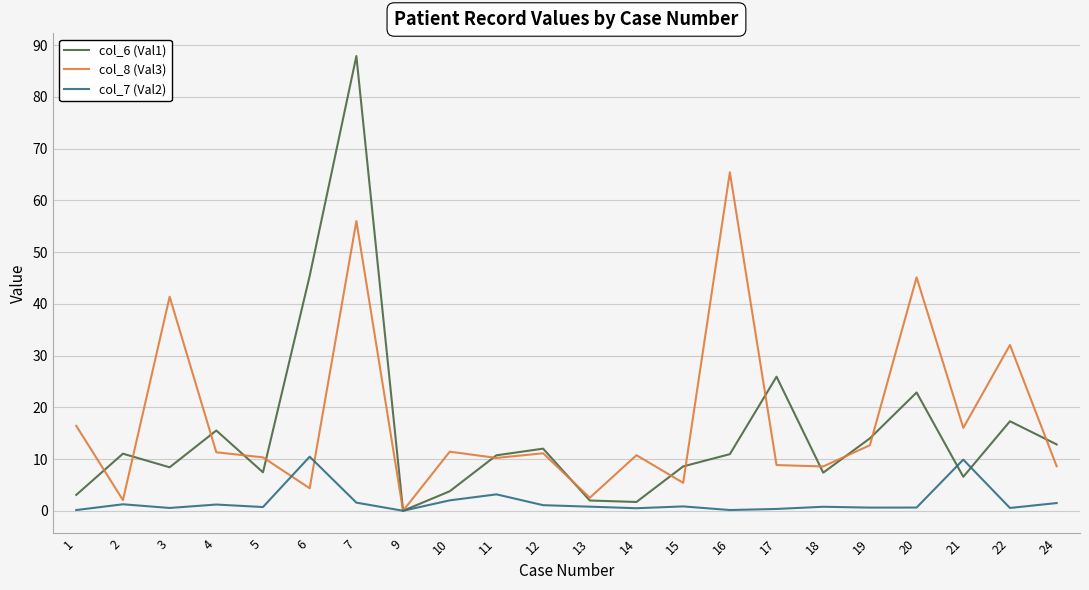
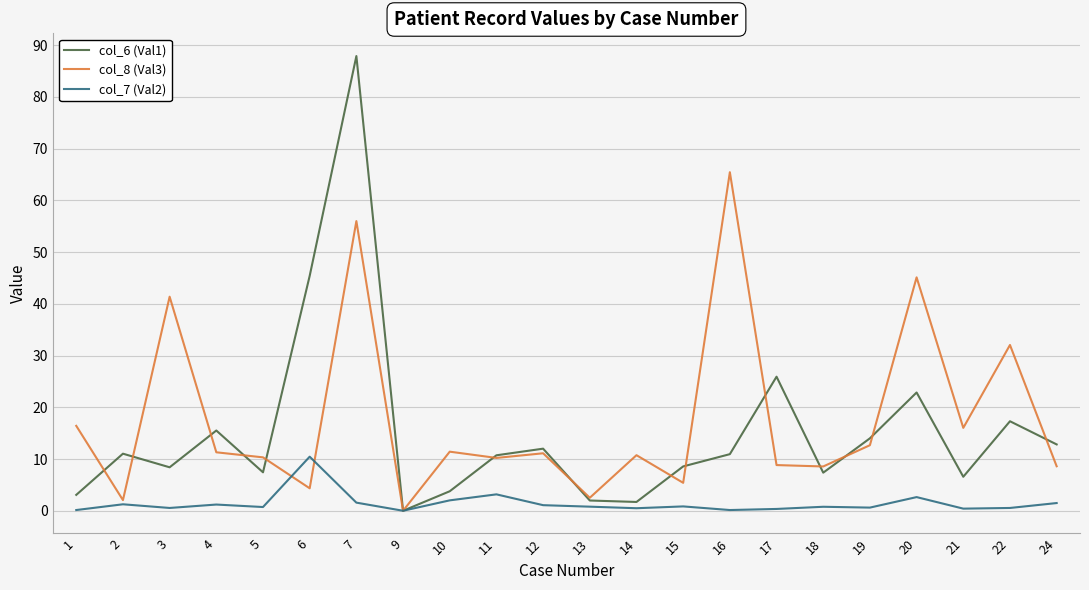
  {
    "col_6 (Val1)": {
      "1": 3,
      "2": 11,
      "3": 8,
      "4": 16,
      "5": 7,
      "6": 45,
      "7": 88,
      "10": 4,
      "11": 11,
      "12": 12,
      "13": 2,
      "14": 2,
      "15": 9,
      "16": 11,
      "17": 26,
      "18": 7,
      "19": 14,
      "20": 23,
      "21": 7,
      "22": 17,
      "24": 13
    },
    "col_8 (Val3)": {
      "1": 16,
      "2": 2,
      "3": 41,
      "4": 11,
      "5": 10,
      "6": 4,
      "7": 56,
      "10": 11,
      "11": 10,
      "12": 11,
      "13": 3,
      "14": 11,
      "15": 5,
      "16": 65,
      "17": 9,
      "18": 9,
      "19": 13,
      "20": 45,
      "21": 16,
      "22": 32,
      "24": 9
    },
    "col_7 (Val2)": {
      "1": 0,
      "2": 1,
      "3": 1,
      "4": 1,
      "5": 1,
      "6": 10,
      "7": 2,
      "10": 2,
      "11": 3,
      "12": 1,
      "13": 1,
      "14": 0,
      "15": 1,
      "16": 0,
      "17": 0,
      "18": 1,
      "19": 1,
-     "20": 1,
-     "21": 10,
+     "20": 3,
+     "21": 0,
      "22": 1,
      "24": 1
    }
  }
